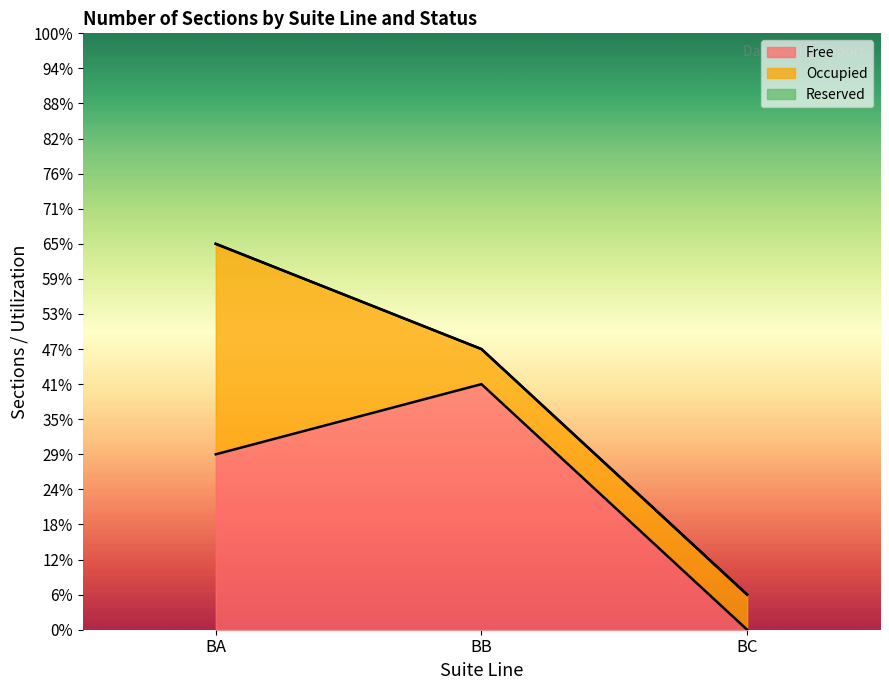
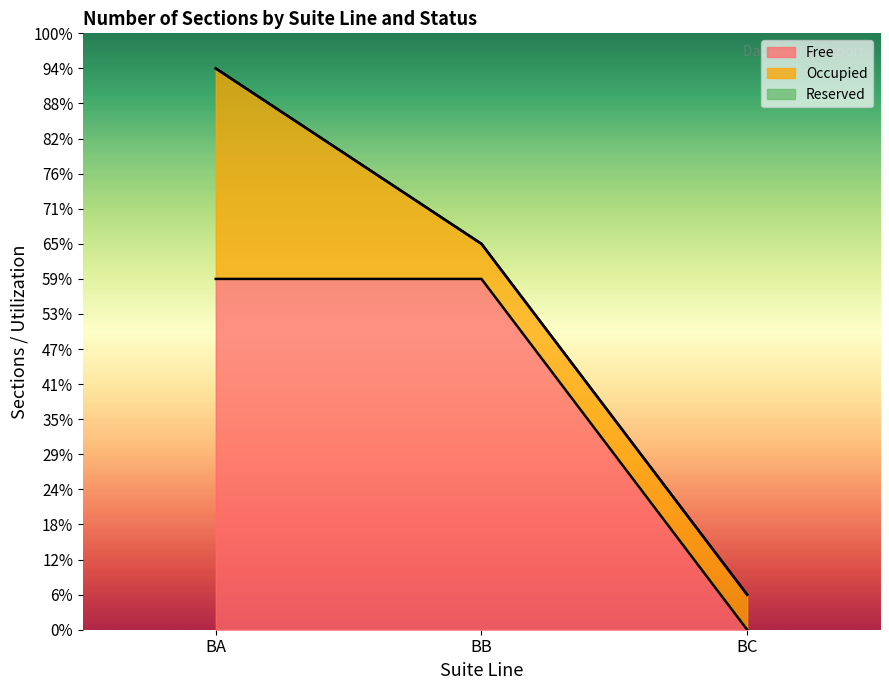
  {
    "Free": {
-     "BA": "29%",
-     "BB": "41%",
+     "BA": "59%",
+     "BB": "59%",
      "BC": "0%"
    }
  }
